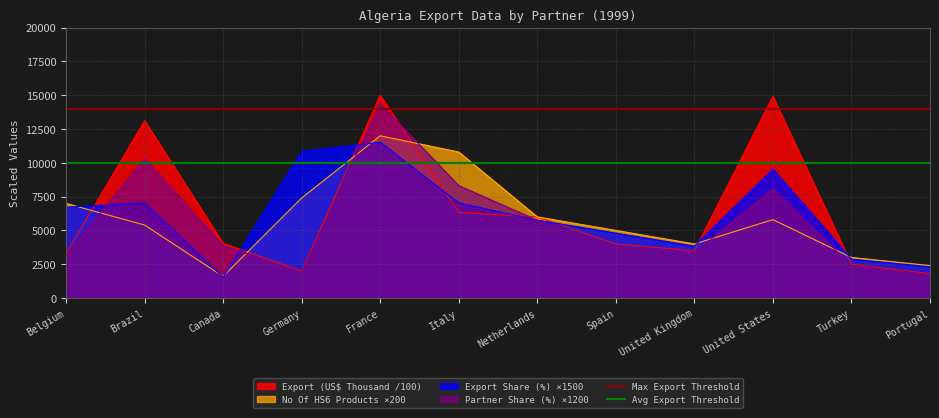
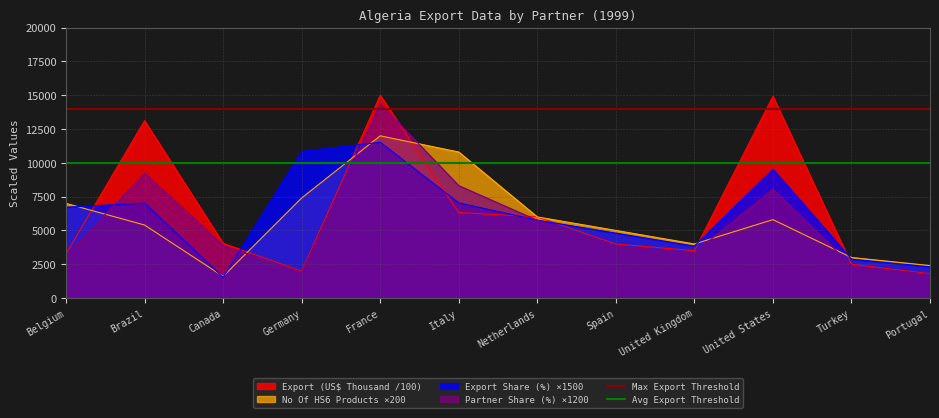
  {
    "Export (US$ Thousand /100)": {
      "Brazil": 13100,
      "France": 15000,
      "Italy": 6300,
      "United States": 14900
    },
    "No Of HS6 Products ×200": {
      "Belgium": 7000,
      "Brazil": 5400,
      "Germany": 7400,
      "France": 12000,
      "Italy": 10800,
      "Spain": 5000,
      "United States": 5800
    },
    "Export Share (%) ×1500": {
      "Belgium": 6700,
      "Brazil": 7000,
      "Germany": 10800,
      "France": 11500,
      "Italy": 7000,
      "Spain": 4800,
      "United States": 9500
    },
    "Partner Share (%) ×1200": {
-     "Brazil": 10300,
+     "Brazil": 9200,
      "France": 14400,
      "Italy": 8300,
      "United States": 8100
    }
  }
